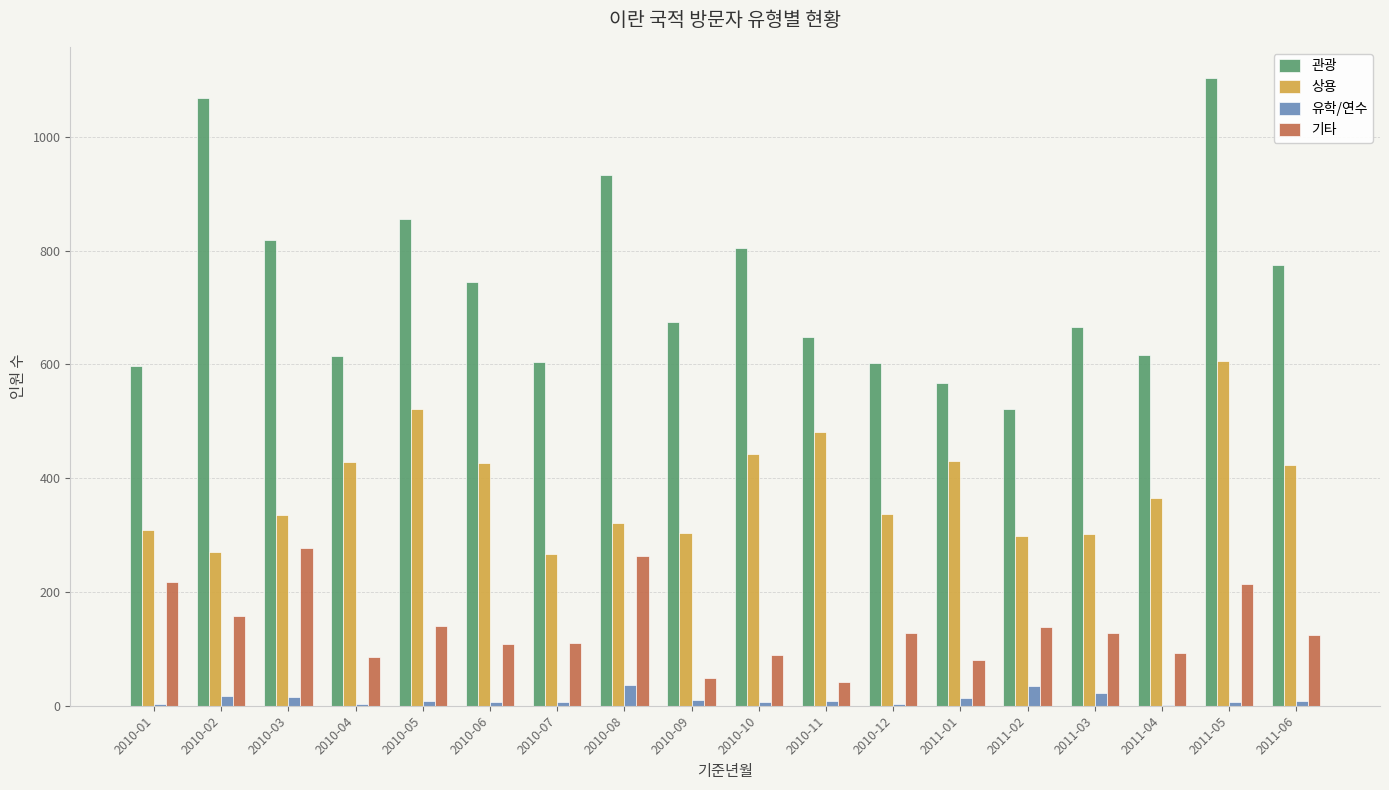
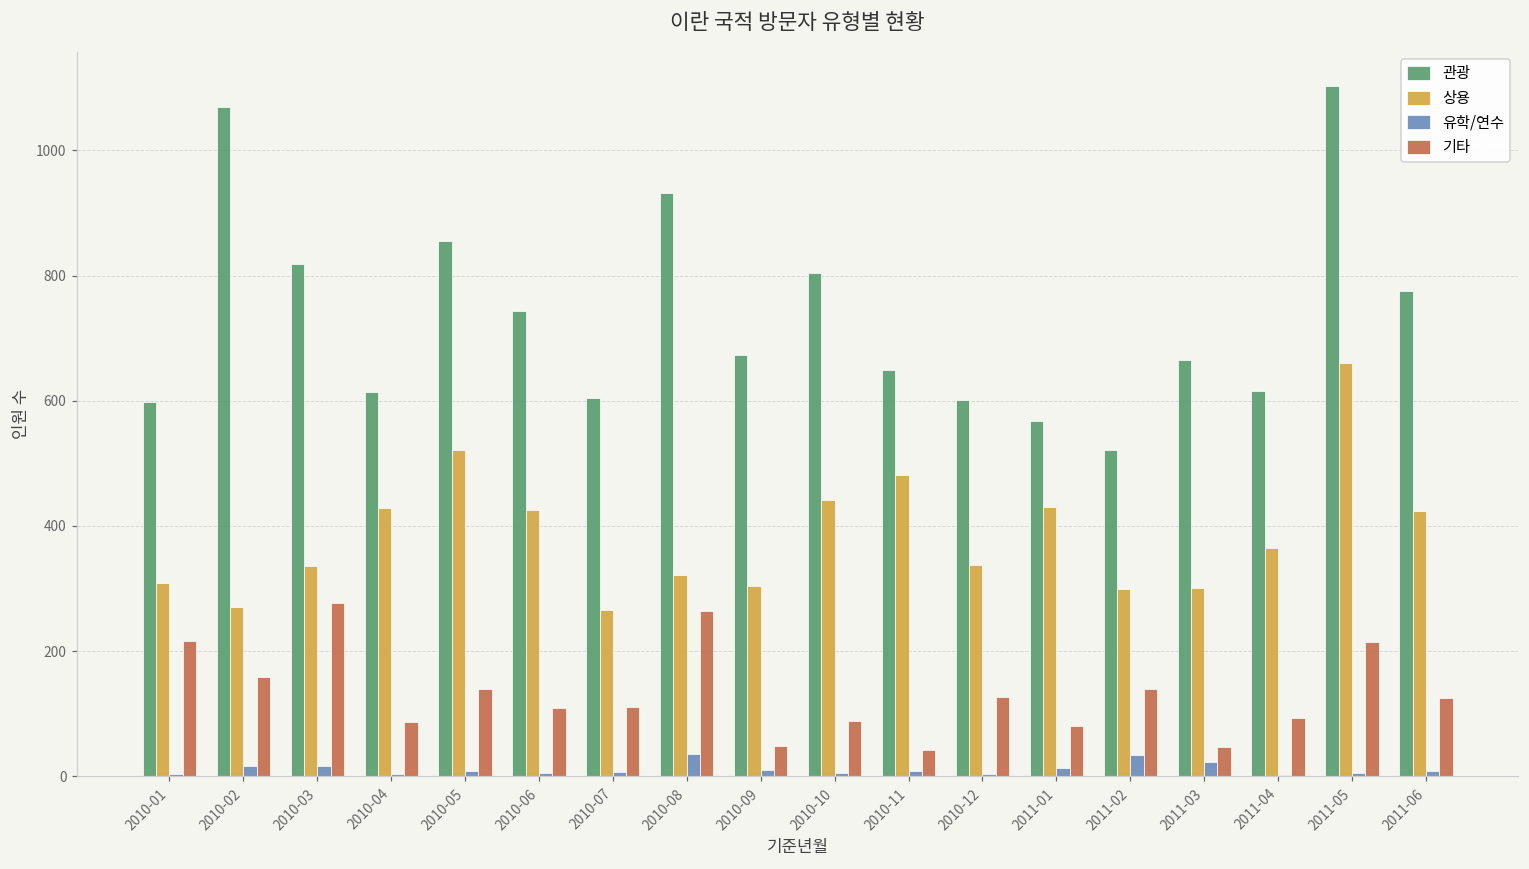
  {
    "관광": {
      "2010-01": 600,
      "2010-02": 1070,
      "2010-03": 820,
      "2010-04": 610,
      "2010-05": 860,
      "2010-06": 740,
      "2010-07": 600,
      "2010-08": 930,
      "2010-09": 670,
      "2010-10": 810,
      "2010-11": 650,
      "2010-12": 600,
      "2011-01": 570,
      "2011-02": 520,
      "2011-03": 670,
      "2011-04": 620,
      "2011-05": 1100,
      "2011-06": 780
    },
    "상용": {
      "2010-01": 310,
      "2010-02": 270,
      "2010-03": 340,
      "2010-04": 430,
      "2010-05": 520,
      "2010-06": 430,
      "2010-07": 270,
      "2010-08": 320,
      "2010-09": 300,
      "2010-10": 440,
      "2010-11": 480,
      "2010-12": 340,
      "2011-01": 430,
      "2011-02": 300,
      "2011-03": 300,
      "2011-04": 370,
-     "2011-05": 610,
+     "2011-05": 660,
      "2011-06": 420
    },
    "유학/연수": {
      "2010-02": 20,
      "2010-03": 20,
      "2010-05": 10,
      "2010-06": 10,
      "2010-07": 10,
      "2010-08": 40,
      "2010-09": 10,
      "2010-10": 10,
      "2010-11": 10,
      "2011-01": 10,
      "2011-02": 30,
      "2011-03": 20,
      "2011-05": 10,
      "2011-06": 10
    },
    "기타": {
      "2010-01": 220,
      "2010-02": 160,
      "2010-03": 280,
      "2010-04": 90,
      "2010-05": 140,
      "2010-06": 110,
      "2010-07": 110,
      "2010-08": 260,
      "2010-09": 50,
      "2010-10": 90,
      "2010-11": 40,
      "2010-12": 130,
      "2011-01": 80,
      "2011-02": 140,
-     "2011-03": 130,
+     "2011-03": 50,
      "2011-04": 90,
      "2011-05": 210,
      "2011-06": 130
    }
  }
